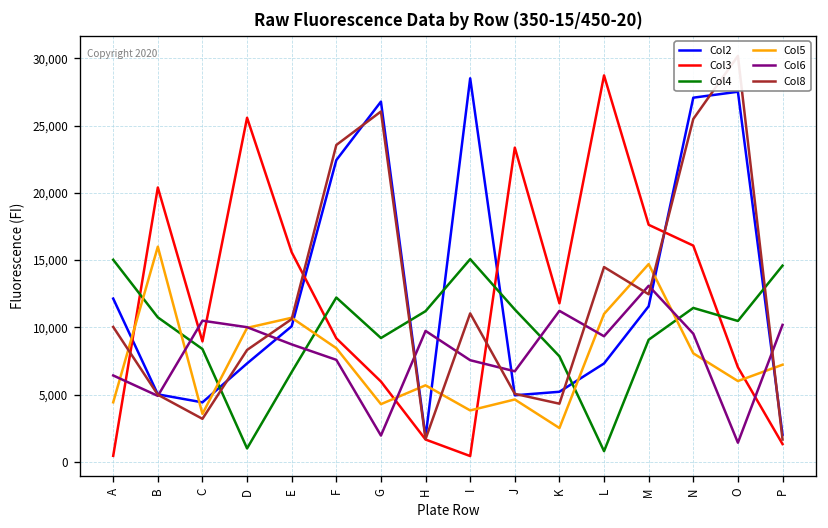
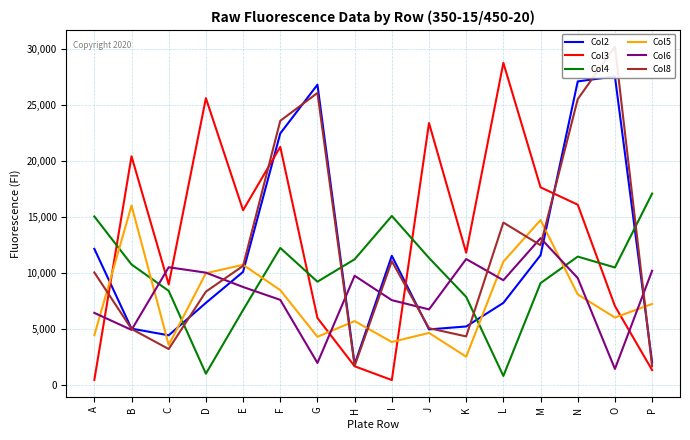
  {
    "Col2": {
      "A": "12,100",
      "C": "4,400",
      "D": "7,300",
      "E": "10,100",
      "F": "22,400",
      "G": "26,800",
-     "I": "28,500",
+     "I": "11,500",
      "K": "5,200",
      "L": "7,300",
      "M": "11,600",
      "N": "27,100",
      "P": "2,000"
    },
    "Col3": {
      "A": "400",
      "B": "20,400",
      "C": "9,000",
      "D": "25,600",
      "E": "15,600",
-     "F": "9,200",
+     "F": "21,200",
      "G": "6,000",
      "I": "400",
      "J": "23,400",
      "K": "11,800",
      "L": "28,700",
      "M": "17,600",
      "N": "16,100",
      "O": "7,000",
      "P": "1,300"
    },
    "Col4": {
      "A": "15,000",
      "B": "10,700",
      "C": "8,400",
      "D": "1,000",
      "E": "6,700",
      "F": "12,200",
      "G": "9,200",
      "H": "11,200",
      "I": "15,100",
      "J": "11,300",
      "K": "7,800",
      "L": "800",
      "M": "9,100",
      "N": "11,400",
      "O": "10,500",
-     "P": "14,600"
+     "P": "17,100"
    },
    "Col5": {
      "A": "4,400",
      "B": "16,000",
      "C": "3,600",
      "F": "8,400",
      "G": "4,300",
      "H": "5,700",
      "I": "3,800",
      "J": "4,600",
      "K": "2,500",
      "L": "11,000",
      "M": "14,700",
      "N": "8,100",
      "O": "6,000",
      "P": "7,200"
    },
    "Col6": {
      "A": "6,400",
      "C": "10,500",
      "E": "8,700",
      "F": "7,600",
      "G": "2,000",
      "H": "9,700",
      "I": "7,600",
      "J": "6,700",
      "K": "11,200",
      "L": "9,300",
      "M": "13,100",
      "N": "9,500",
      "O": "1,400",
      "P": "10,200"
    },
    "Col8": {
      "A": "10,000",
      "C": "3,200",
      "D": "8,300",
      "F": "23,600",
      "G": "26,000",
      "I": "11,000",
      "K": "4,300",
      "L": "14,500",
      "M": "12,500",
      "N": "25,500",
      "P": "1,700"
    }
  }
